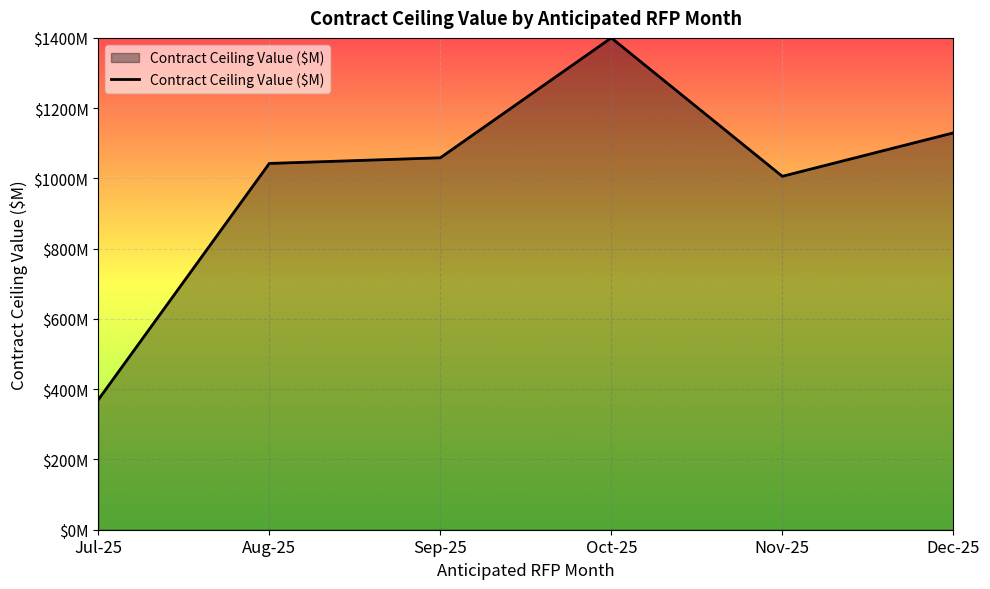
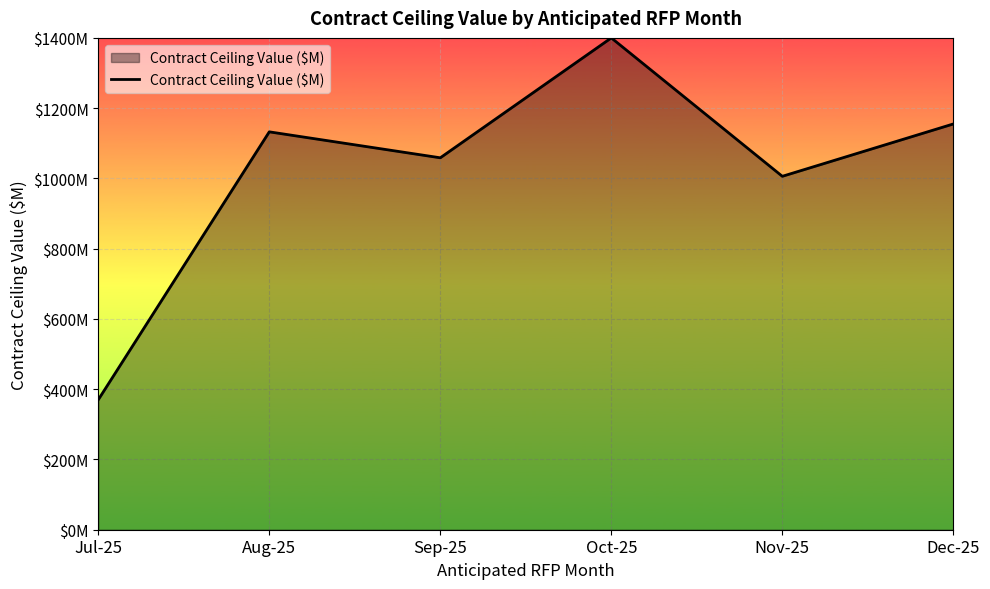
  {
    "Jul-25": "$370000000",
-   "Aug-25": "$1040000000",
+   "Aug-25": "$1130000000",
    "Sep-25": "$1060000000",
    "Oct-25": "$1400000000",
    "Nov-25": "$1010000000",
-   "Dec-25": "$1130000000"
+   "Dec-25": "$1160000000"
  }
